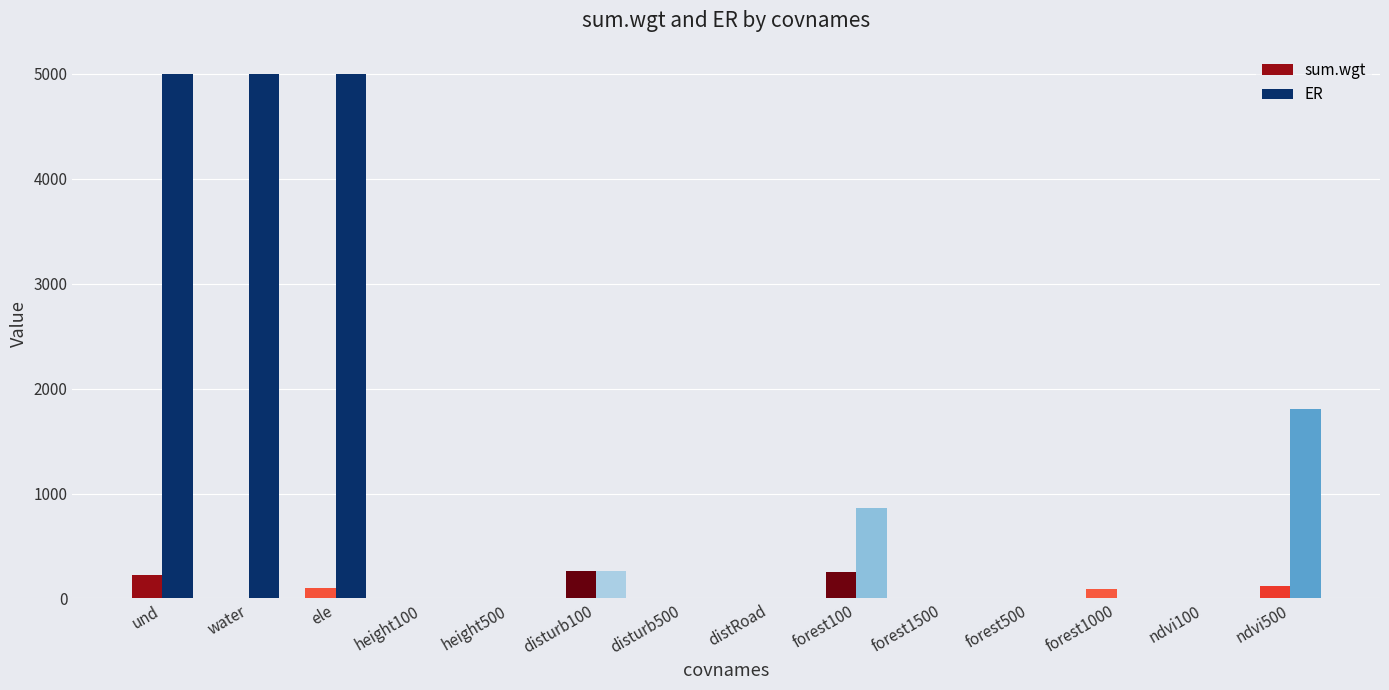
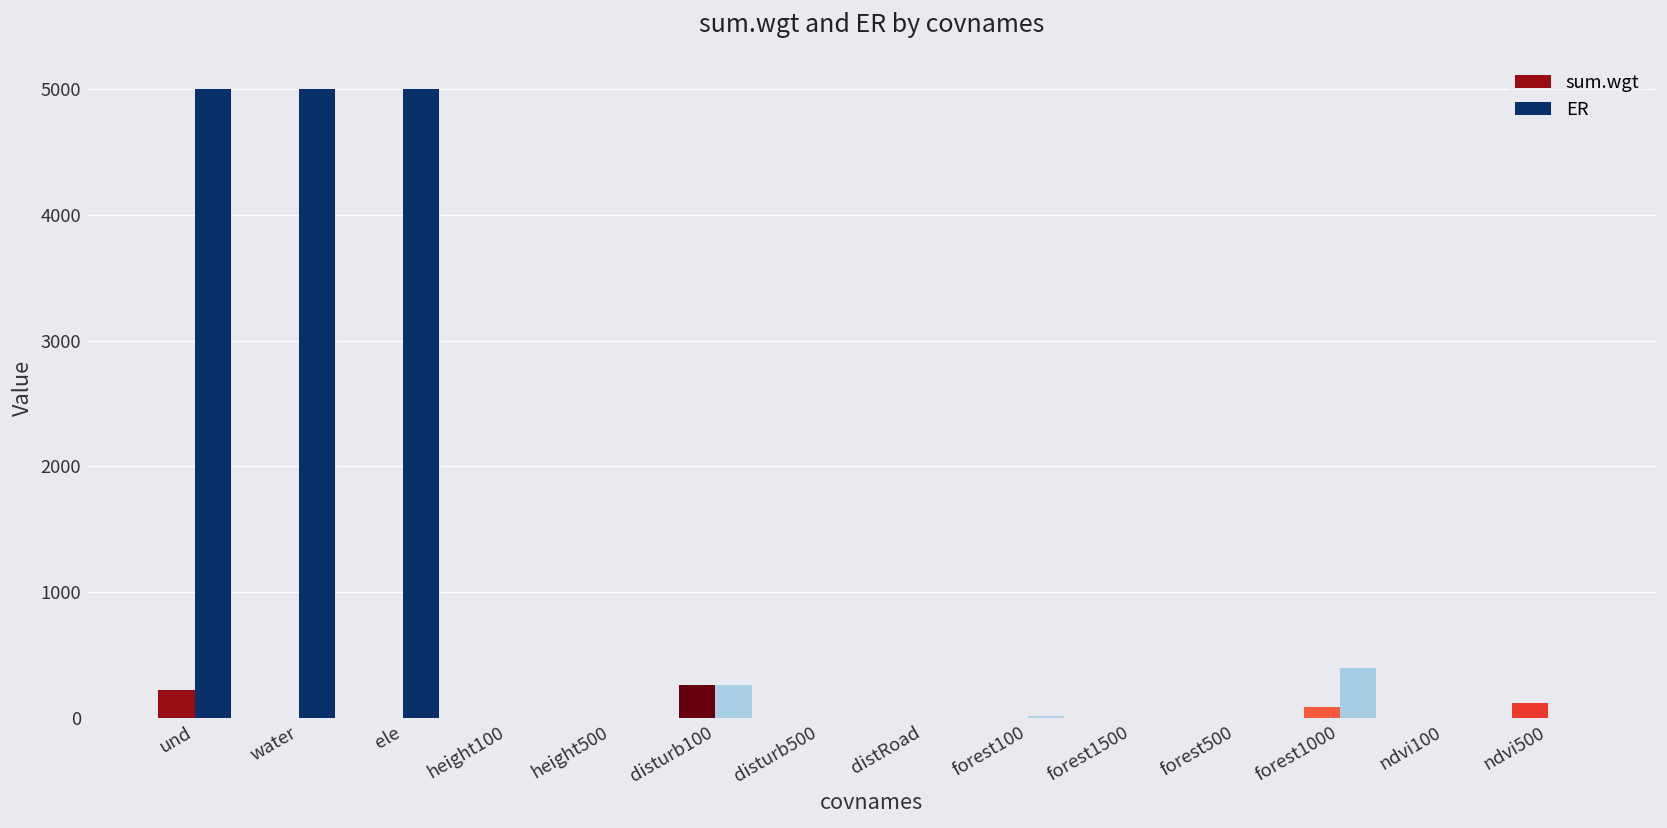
  {
    "sum.wgt": {
      "und": 220,
-     "ele": 100,
+     "ele": 0,
      "height100": 0,
      "height500": 0,
      "disturb100": 260,
      "distRoad": 0,
-     "forest100": 250,
+     "forest100": 0,
      "forest1000": 90,
      "ndvi500": 120
    },
    "ER": {
      "und": 5000,
      "water": 5000,
      "ele": 5000,
      "height100": 0,
      "height500": 0,
      "disturb100": 270,
      "distRoad": 0,
-     "forest100": 870,
-     "forest1000": 10,
-     "ndvi500": 1810
+     "forest100": 10,
+     "forest1000": 400,
+     "ndvi500": 0
    }
  }
